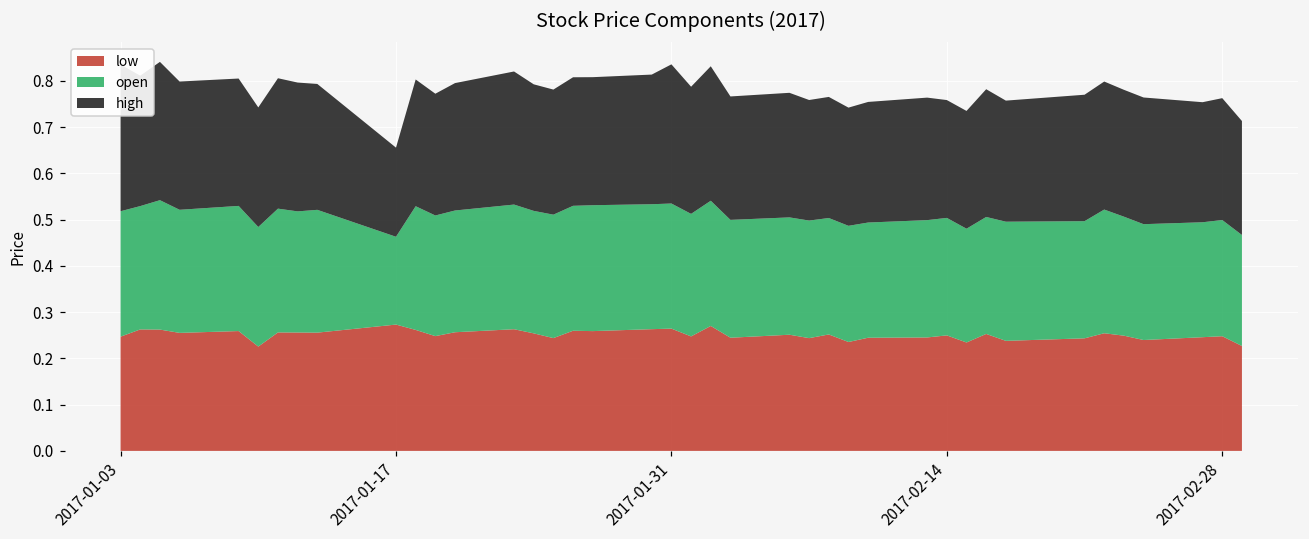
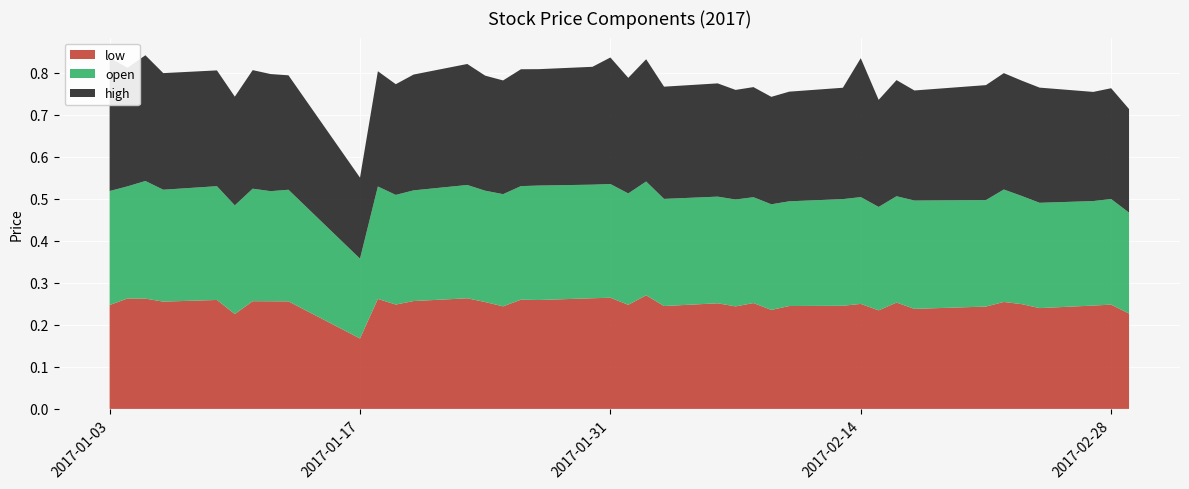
  {
    "low": {
      "2017-01-03": 0.25,
-     "2017-01-17": 0.27,
+     "2017-01-17": 0.17,
      "2017-01-31": 0.26,
      "2017-02-14": 0.25,
      "2017-02-28": 0.25
    },
    "open": {
      "2017-01-03": 0.27,
      "2017-01-17": 0.19,
      "2017-01-31": 0.27,
      "2017-02-14": 0.25,
      "2017-02-28": 0.25
    },
    "high": {
      "2017-01-17": 0.19,
      "2017-01-31": 0.30,
-     "2017-02-14": 0.25,
+     "2017-02-14": 0.33,
      "2017-02-28": 0.26
    }
  }
